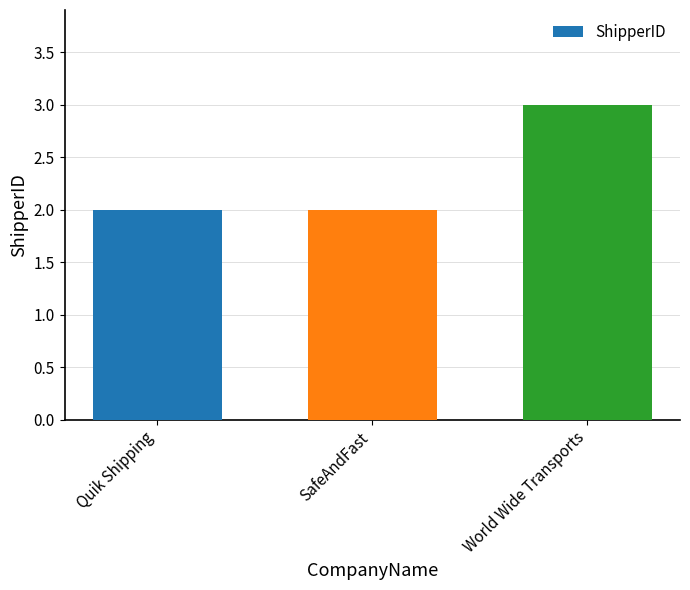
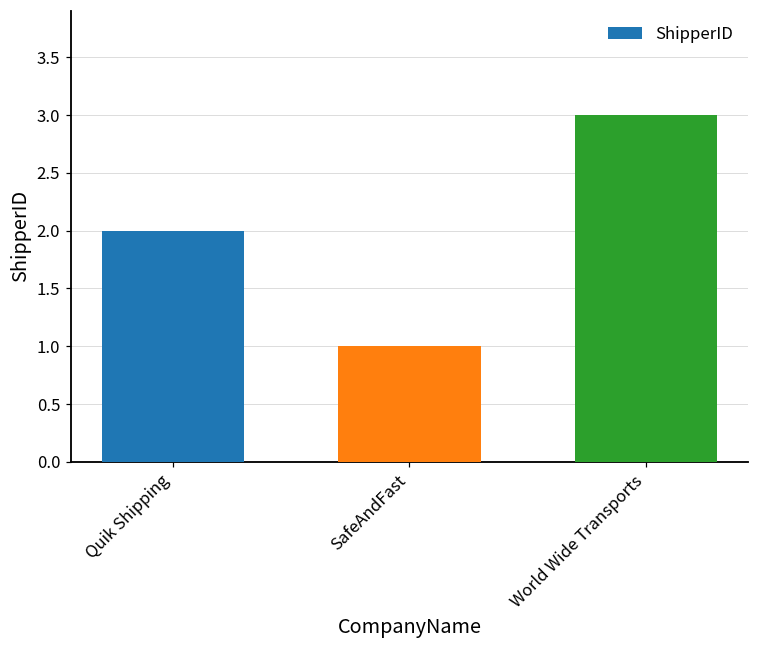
  {
    "Quik Shipping": 2,
-   "SafeAndFast": 2,
+   "SafeAndFast": 1,
    "World Wide Transports": 3
  }
